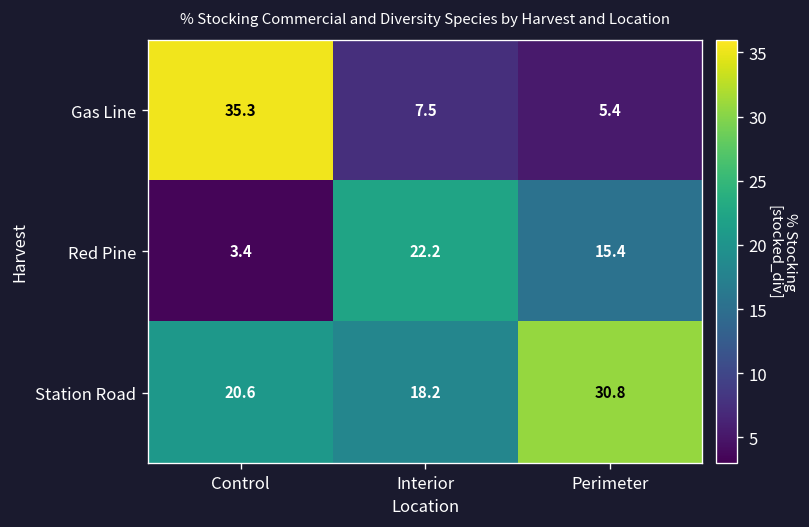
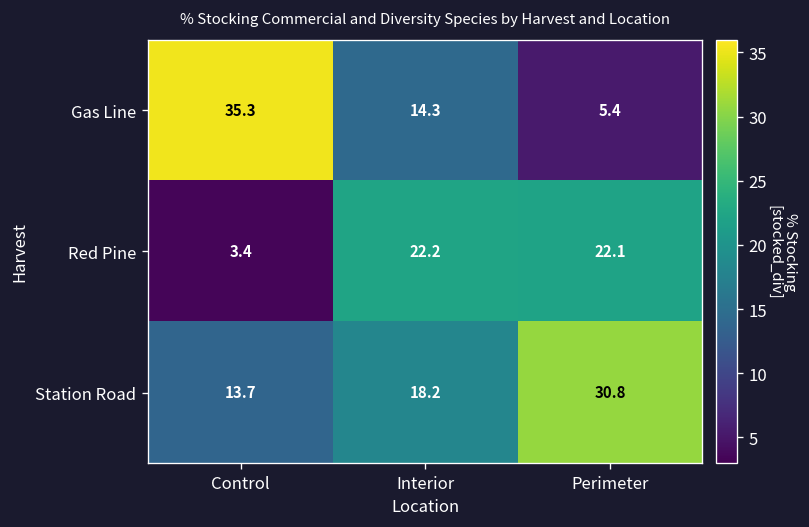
  {
    "Gas Line": {
      "Control": 35.3,
-     "Interior": 7.5,
+     "Interior": 14.3,
      "Perimeter": 5.4
    },
    "Red Pine": {
      "Control": 3.4,
      "Interior": 22.2,
-     "Perimeter": 15.4
+     "Perimeter": 22.1
    },
    "Station Road": {
-     "Control": 20.6,
+     "Control": 13.7,
      "Interior": 18.2,
      "Perimeter": 30.8
    }
  }
